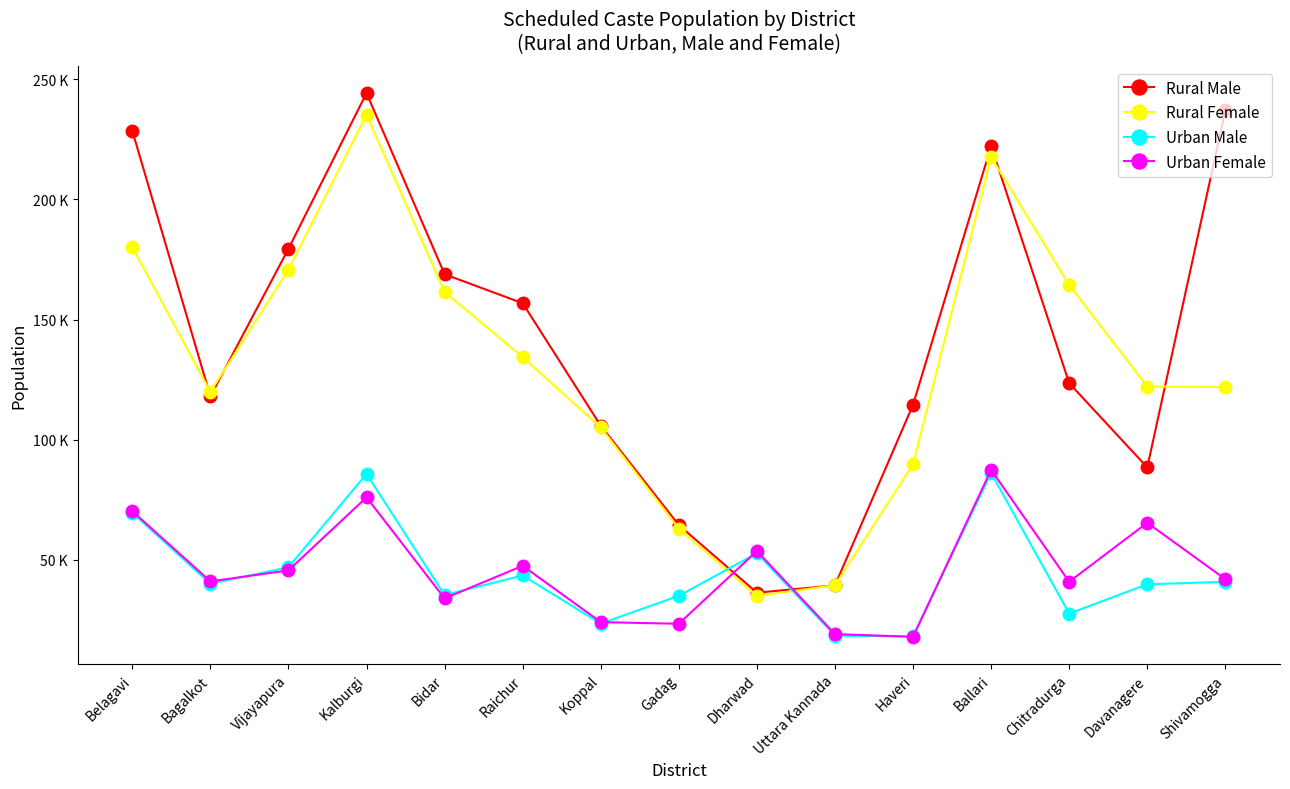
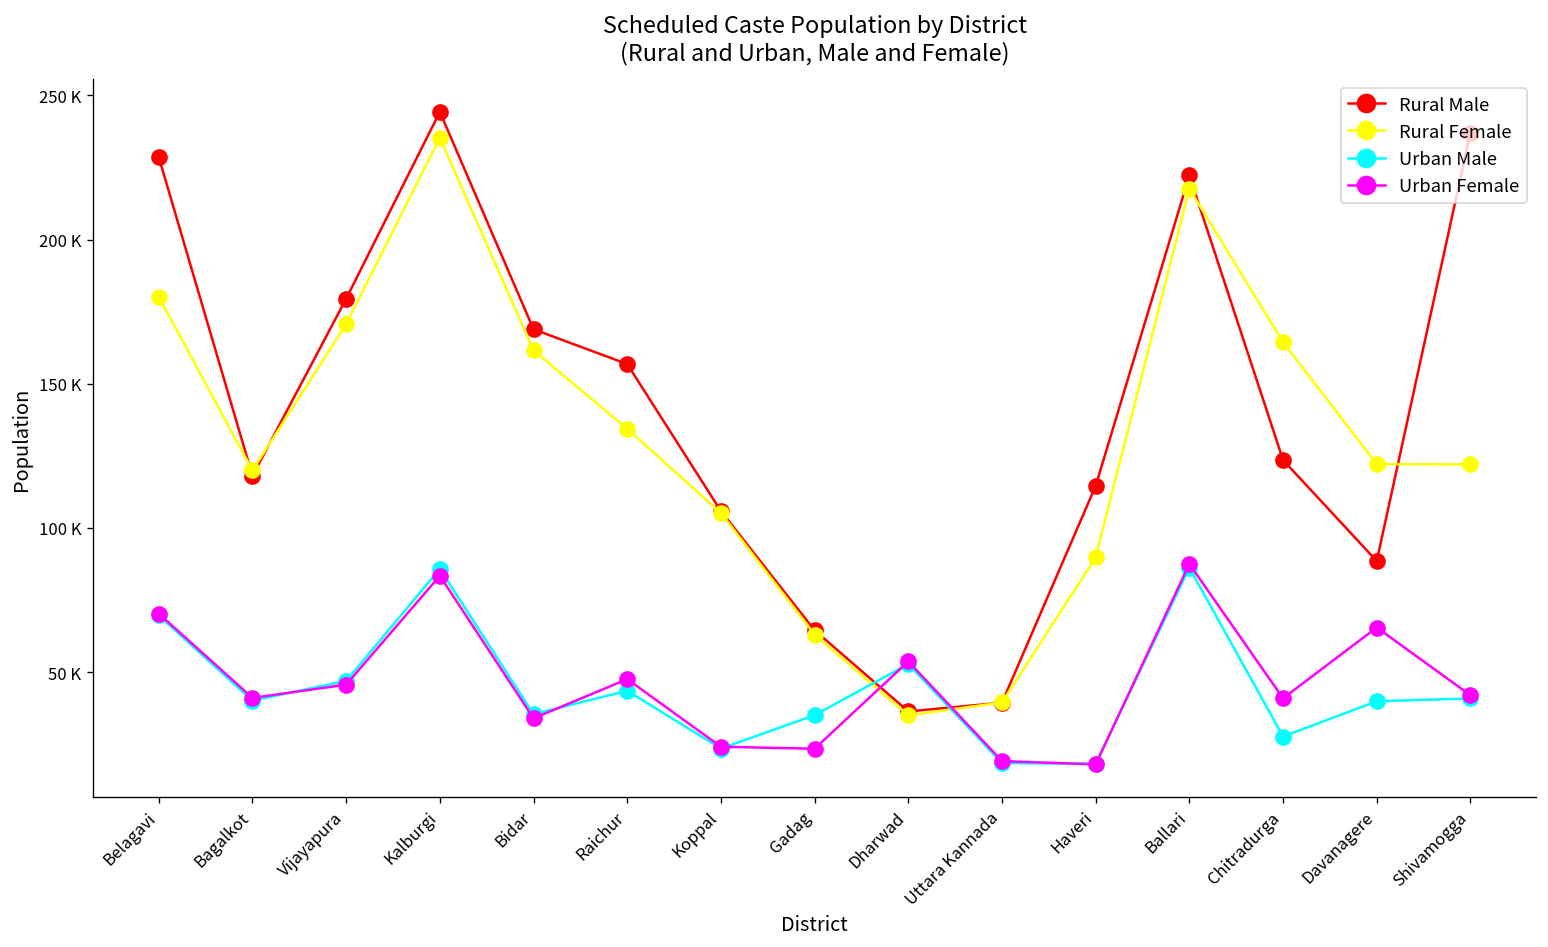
  {
    "Rural Male": {
      "Belagavi": 229000,
      "Bagalkot": 118000,
      "Vijayapura": 179000,
      "Kalburgi": 244000,
      "Bidar": 169000,
      "Raichur": 157000,
      "Gadag": 64000,
      "Dharwad": 36000,
      "Haveri": 115000,
      "Ballari": 222000,
      "Chitradurga": 124000,
      "Davanagere": 88000
    },
    "Rural Female": {
      "Belagavi": 180000,
      "Bagalkot": 120000,
      "Vijayapura": 171000,
      "Kalburgi": 235000,
      "Bidar": 162000,
      "Raichur": 134000,
      "Gadag": 63000,
      "Dharwad": 35000,
      "Haveri": 90000,
      "Ballari": 218000,
      "Chitradurga": 164000,
      "Davanagere": 122000,
      "Shivamogga": 122000
    },
    "Urban Male": {
      "Vijayapura": 47000,
      "Kalburgi": 86000,
      "Bidar": 35000,
      "Raichur": 44000,
      "Gadag": 35000,
      "Ballari": 86000,
      "Chitradurga": 28000,
      "Davanagere": 40000,
      "Shivamogga": 41000
    },
    "Urban Female": {
      "Vijayapura": 46000,
-     "Kalburgi": 76000,
+     "Kalburgi": 83000,
      "Bidar": 34000,
      "Raichur": 48000,
      "Gadag": 23000,
      "Ballari": 87000,
      "Chitradurga": 41000,
      "Davanagere": 65000,
      "Shivamogga": 42000
    }
  }
